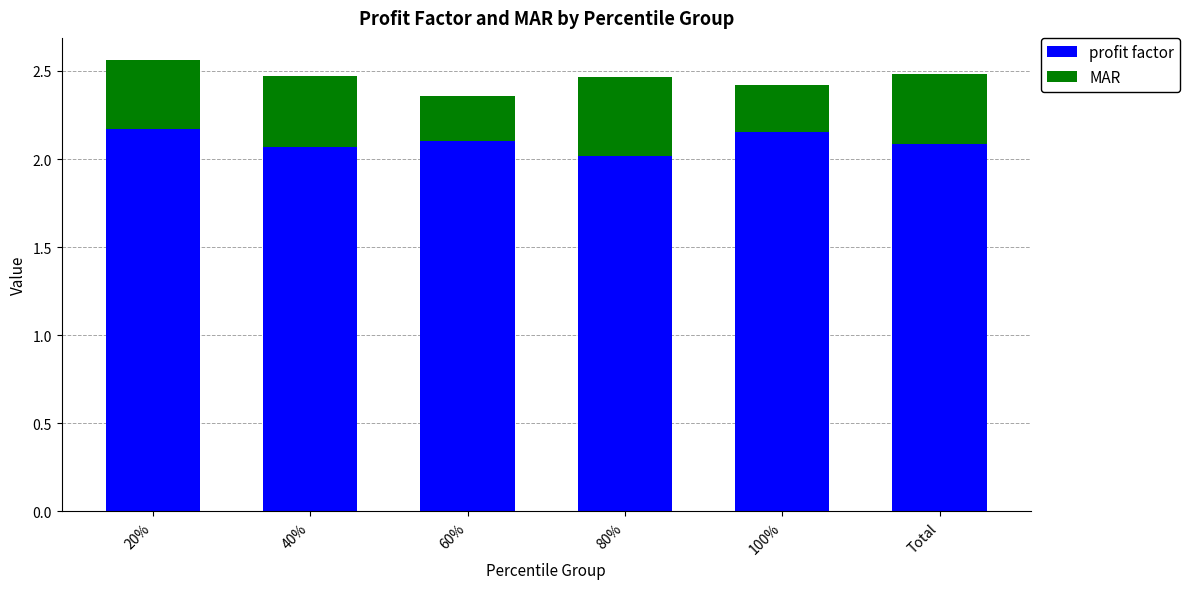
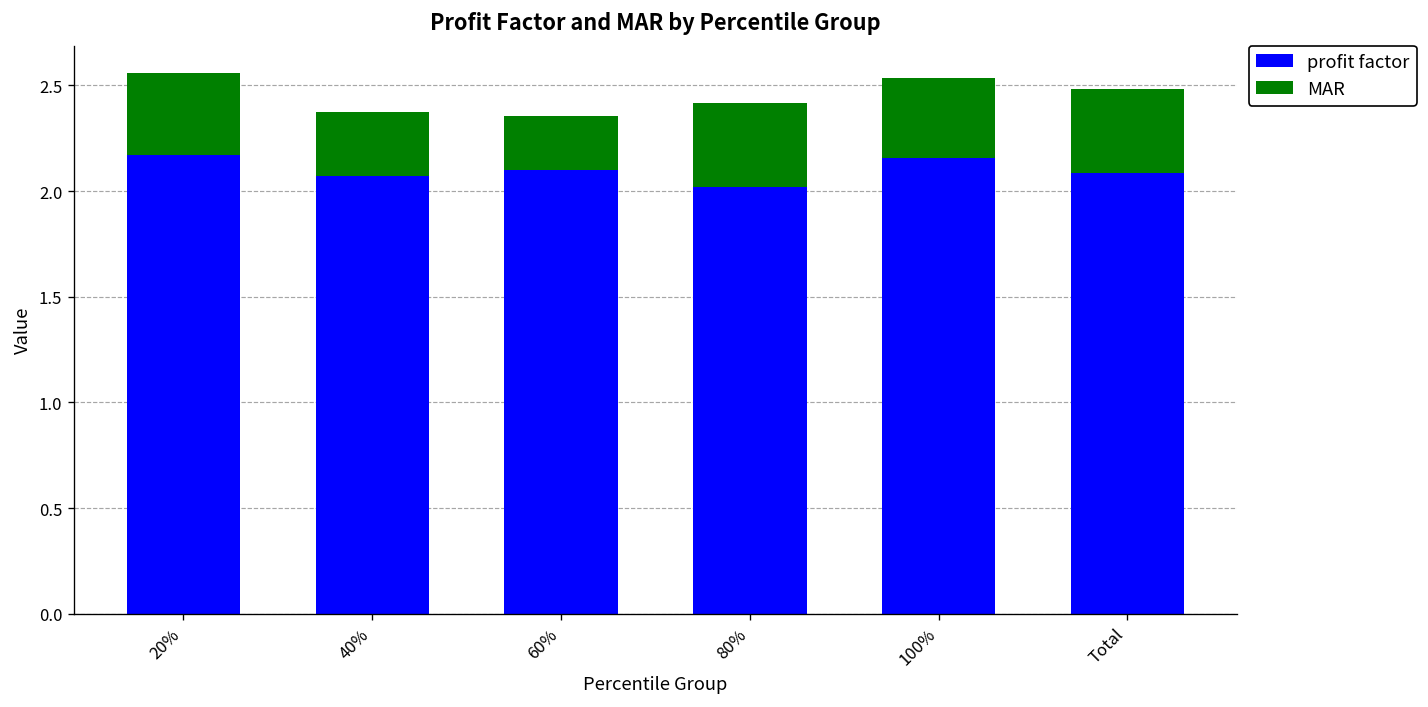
  {
    "profit factor": {
      "20%": 2.17,
      "40%": 2.07,
      "60%": 2.10,
      "80%": 2.02,
      "100%": 2.15,
      "Total": 2.09
    },
    "MAR": {
      "20%": 0.39,
-     "40%": 0.40,
+     "40%": 0.30,
      "60%": 0.26,
-     "80%": 0.45,
-     "100%": 0.27,
+     "80%": 0.40,
+     "100%": 0.38,
      "Total": 0.40
    }
  }
